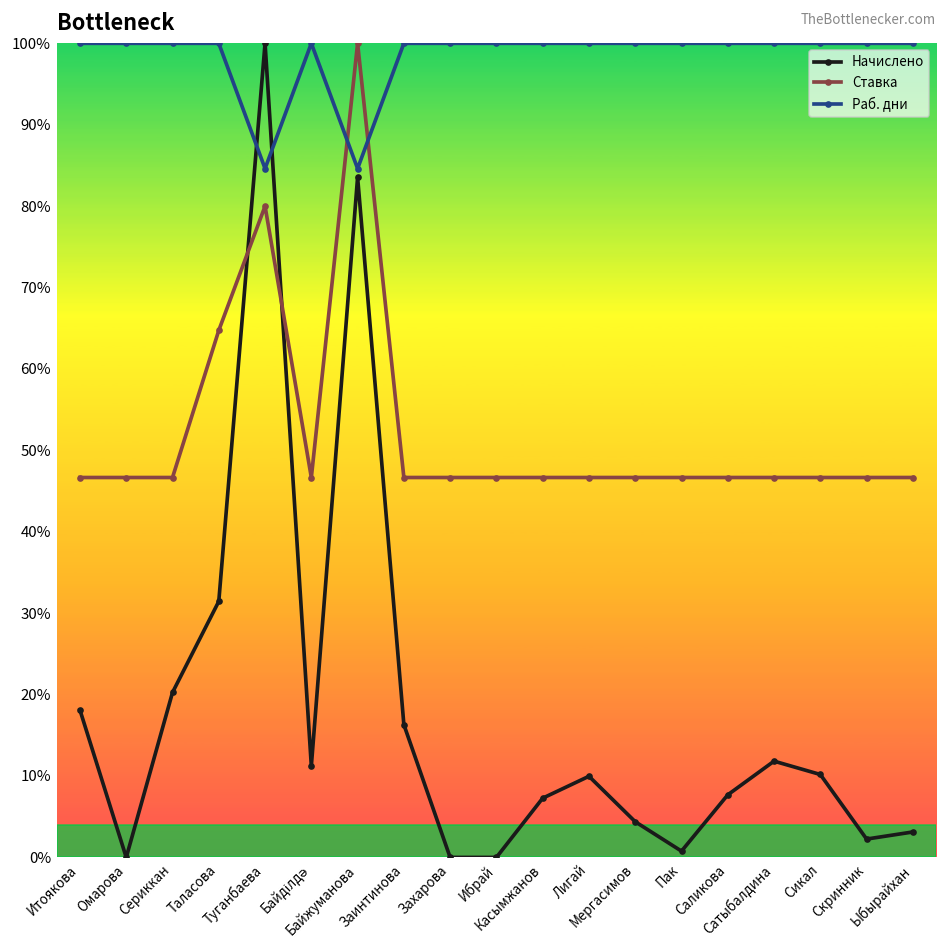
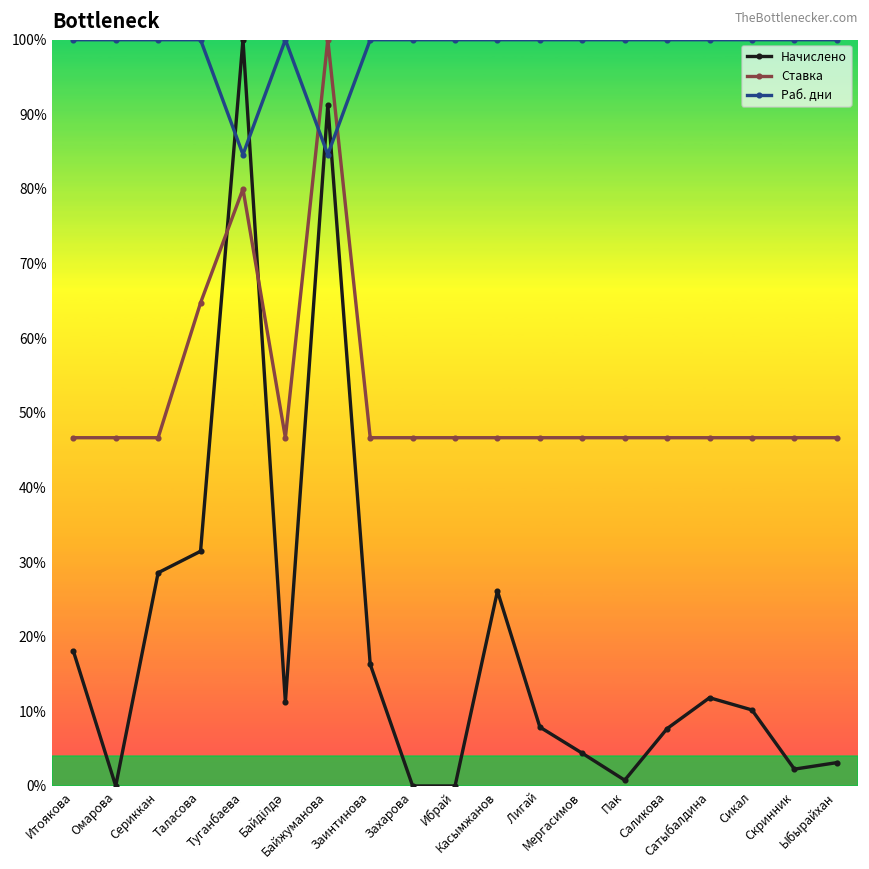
  {
    "Начислено": {
      "Итоякова": "18%",
-     "Сериккан": "20%",
+     "Сериккан": "29%",
      "Таласова": "31%",
      "Туганбаева": "100%",
      "Байділдә": "11%",
-     "Байжуманова": "84%",
+     "Байжуманова": "91%",
      "Заинтинова": "16%",
-     "Касымжанов": "7%",
-     "Лигай": "10%",
+     "Касымжанов": "26%",
+     "Лигай": "8%",
      "Мергасимов": "4%",
      "Саликова": "8%",
      "Сатыбалдина": "12%",
      "Сикал": "10%"
    },
    "Ставка": {
      "Итоякова": "47%",
      "Омарова": "47%",
      "Сериккан": "47%",
      "Таласова": "65%",
      "Туганбаева": "80%",
      "Байділдә": "47%",
      "Байжуманова": "100%",
      "Заинтинова": "47%",
      "Захарова": "47%",
      "Ибрай": "47%",
      "Касымжанов": "47%",
      "Лигай": "47%",
      "Мергасимов": "47%",
      "Пак": "47%",
      "Саликова": "47%",
      "Сатыбалдина": "47%",
      "Сикал": "47%",
      "Скринник": "47%",
      "Ыбырайхан": "47%"
    },
    "Раб. дни": {
      "Итоякова": "100%",
      "Омарова": "100%",
      "Сериккан": "100%",
      "Таласова": "100%",
      "Туганбаева": "85%",
      "Байділдә": "100%",
      "Байжуманова": "85%",
      "Заинтинова": "100%",
      "Захарова": "100%",
      "Ибрай": "100%",
      "Касымжанов": "100%",
      "Лигай": "100%",
      "Мергасимов": "100%",
      "Пак": "100%",
      "Саликова": "100%",
      "Сатыбалдина": "100%",
      "Сикал": "100%",
      "Скринник": "100%",
      "Ыбырайхан": "100%"
    }
  }
